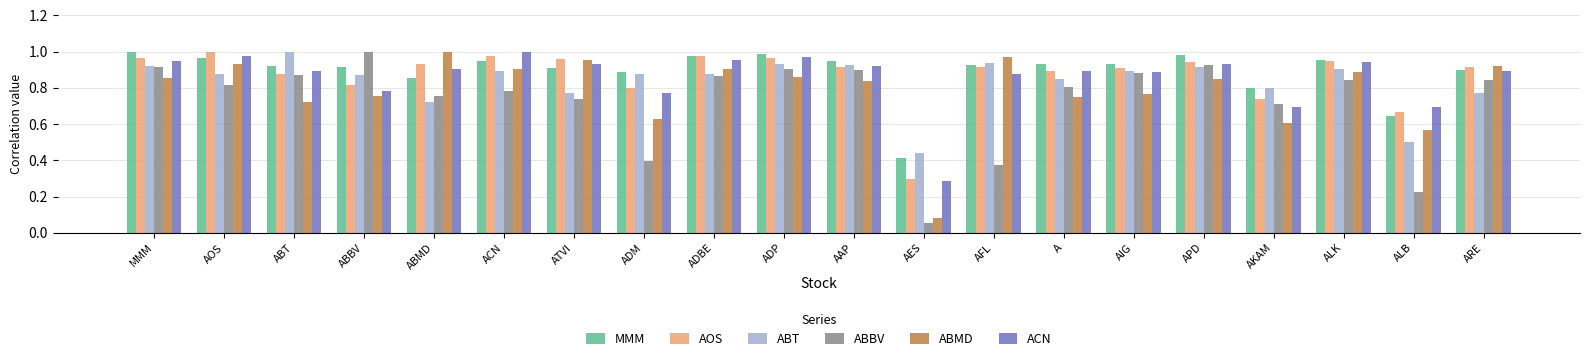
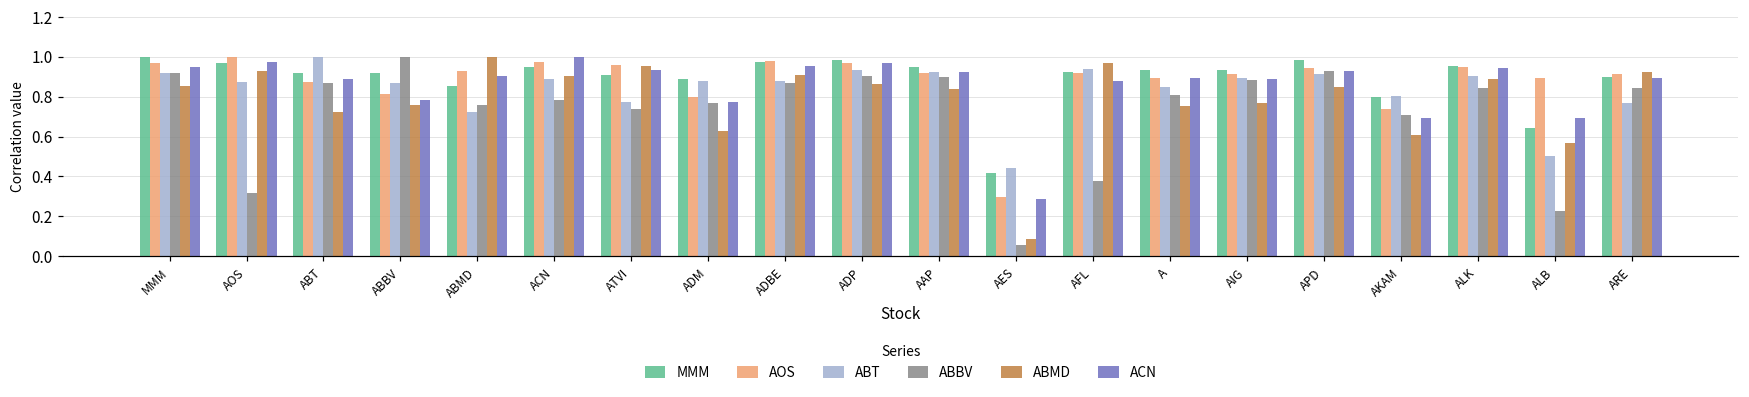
  {
    "MMM": {
      "MMM": 1.00,
      "AOS": 0.97,
      "ABT": 0.92,
      "ABBV": 0.92,
      "ABMD": 0.85,
      "ACN": 0.95,
      "ATVI": 0.91,
      "ADM": 0.89,
      "ADBE": 0.97,
      "ADP": 0.99,
      "AAP": 0.95,
      "AES": 0.42,
      "AFL": 0.92,
      "A": 0.93,
      "AIG": 0.93,
      "APD": 0.98,
      "AKAM": 0.80,
      "ALK": 0.95,
      "ALB": 0.64,
      "ARE": 0.90
    },
    "AOS": {
      "MMM": 0.97,
      "AOS": 1.00,
      "ABT": 0.88,
      "ABBV": 0.82,
      "ABMD": 0.93,
      "ACN": 0.98,
      "ATVI": 0.96,
      "ADM": 0.80,
      "ADBE": 0.98,
      "ADP": 0.97,
      "AAP": 0.92,
      "AES": 0.30,
      "AFL": 0.92,
      "A": 0.89,
      "AIG": 0.91,
      "APD": 0.94,
      "AKAM": 0.74,
      "ALK": 0.95,
-     "ALB": 0.67,
+     "ALB": 0.89,
      "ARE": 0.92
    },
    "ABT": {
      "MMM": 0.92,
      "AOS": 0.88,
      "ABT": 1.00,
      "ABBV": 0.87,
      "ABMD": 0.72,
      "ACN": 0.89,
      "ATVI": 0.77,
      "ADM": 0.88,
      "ADBE": 0.88,
      "ADP": 0.93,
      "AAP": 0.92,
      "AES": 0.44,
      "AFL": 0.94,
      "A": 0.85,
      "AIG": 0.90,
      "APD": 0.91,
      "AKAM": 0.80,
      "ALK": 0.90,
      "ALB": 0.50,
      "ARE": 0.77
    },
    "ABBV": {
      "MMM": 0.92,
-     "AOS": 0.82,
+     "AOS": 0.32,
      "ABT": 0.87,
      "ABBV": 1.00,
      "ABMD": 0.76,
      "ACN": 0.78,
      "ATVI": 0.74,
-     "ADM": 0.39,
+     "ADM": 0.77,
      "ADBE": 0.87,
      "ADP": 0.90,
      "AAP": 0.90,
      "AES": 0.06,
      "AFL": 0.38,
      "A": 0.81,
      "AIG": 0.88,
      "APD": 0.93,
      "AKAM": 0.71,
      "ALK": 0.84,
      "ALB": 0.23,
      "ARE": 0.84
    },
    "ABMD": {
      "MMM": 0.85,
      "AOS": 0.93,
      "ABT": 0.72,
      "ABBV": 0.76,
      "ABMD": 1.00,
      "ACN": 0.90,
      "ATVI": 0.96,
      "ADM": 0.63,
      "ADBE": 0.91,
      "ADP": 0.86,
      "AAP": 0.84,
      "AES": 0.08,
      "AFL": 0.97,
      "A": 0.75,
      "AIG": 0.77,
      "APD": 0.85,
      "AKAM": 0.61,
      "ALK": 0.89,
      "ALB": 0.57,
      "ARE": 0.92
    },
    "ACN": {
      "MMM": 0.95,
      "AOS": 0.98,
      "ABT": 0.89,
      "ABBV": 0.78,
      "ABMD": 0.90,
      "ACN": 1.00,
      "ATVI": 0.93,
      "ADM": 0.77,
      "ADBE": 0.95,
      "ADP": 0.97,
      "AAP": 0.92,
      "AES": 0.29,
      "AFL": 0.88,
      "A": 0.89,
      "AIG": 0.89,
      "APD": 0.93,
      "AKAM": 0.69,
      "ALK": 0.95,
      "ALB": 0.69,
      "ARE": 0.89
    }
  }
